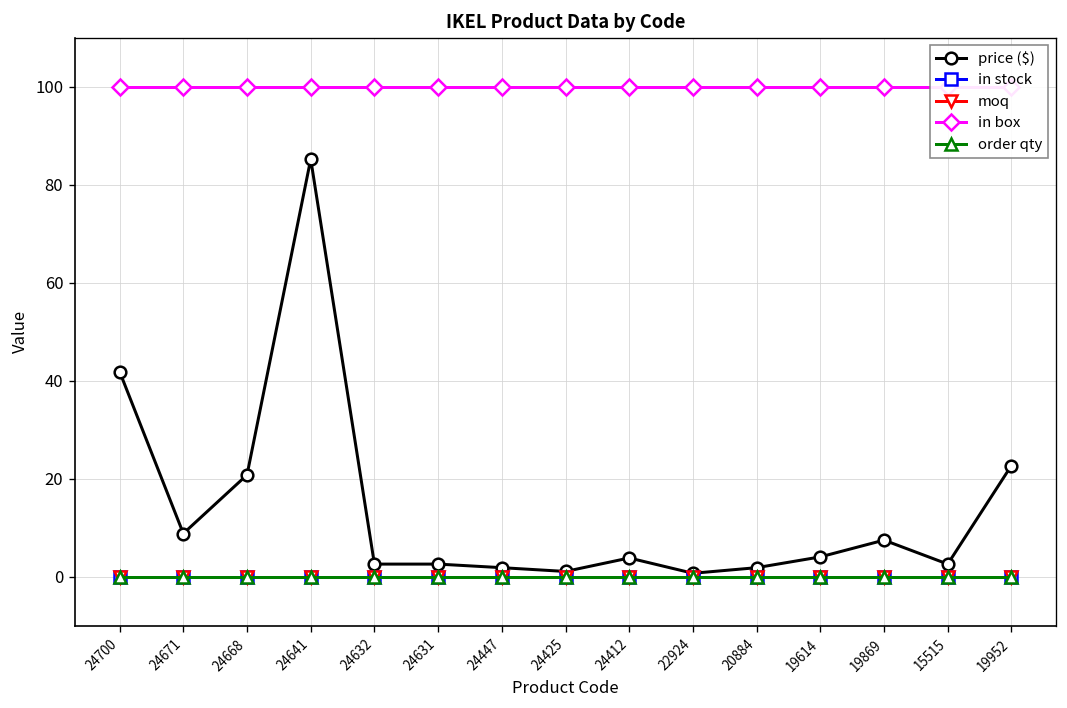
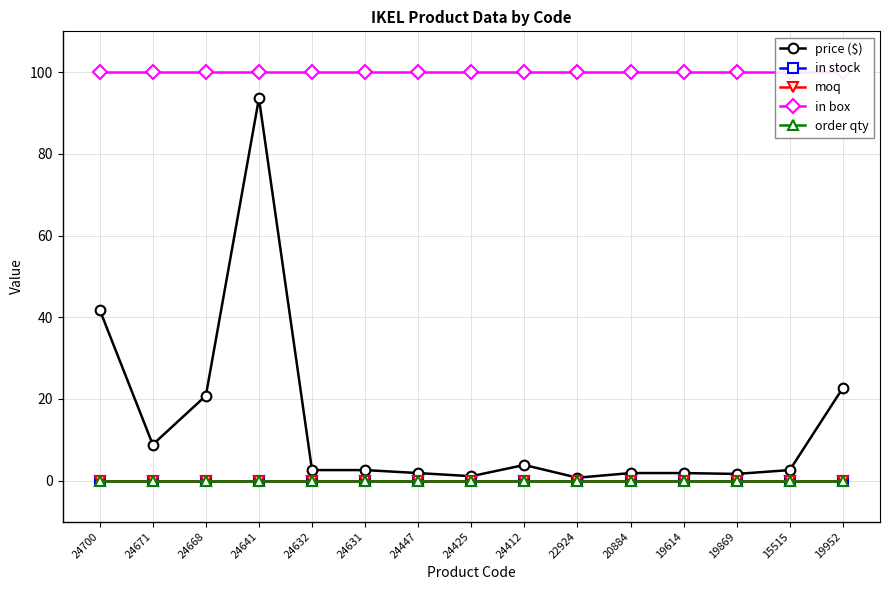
  {
    "price ($)": {
      "24700": 42,
      "24671": 9,
      "24668": 21,
-     "24641": 85,
+     "24641": 94,
      "24632": 3,
      "24631": 3,
      "24447": 2,
      "24425": 1,
      "24412": 4,
      "22924": 1,
      "20884": 2,
-     "19614": 4,
-     "19869": 7,
+     "19614": 2,
+     "19869": 2,
      "15515": 3,
      "19952": 23
    },
    "order qty": {
      "24700": 0,
      "24671": 0,
      "24668": 0,
      "24641": 0,
      "24632": 0,
      "24631": 0,
      "24447": 0,
      "24425": 0,
      "24412": 0,
      "22924": 0,
      "20884": 0,
      "19614": 0,
      "19869": 0,
      "15515": 0,
      "19952": 0
    },
    "in box": {
      "24700": 100,
      "24671": 100,
      "24668": 100,
      "24641": 100,
      "24632": 100,
      "24631": 100,
      "24447": 100,
      "24425": 100,
      "24412": 100,
      "22924": 100,
      "20884": 100,
      "19614": 100,
      "19869": 100
    }
  }
